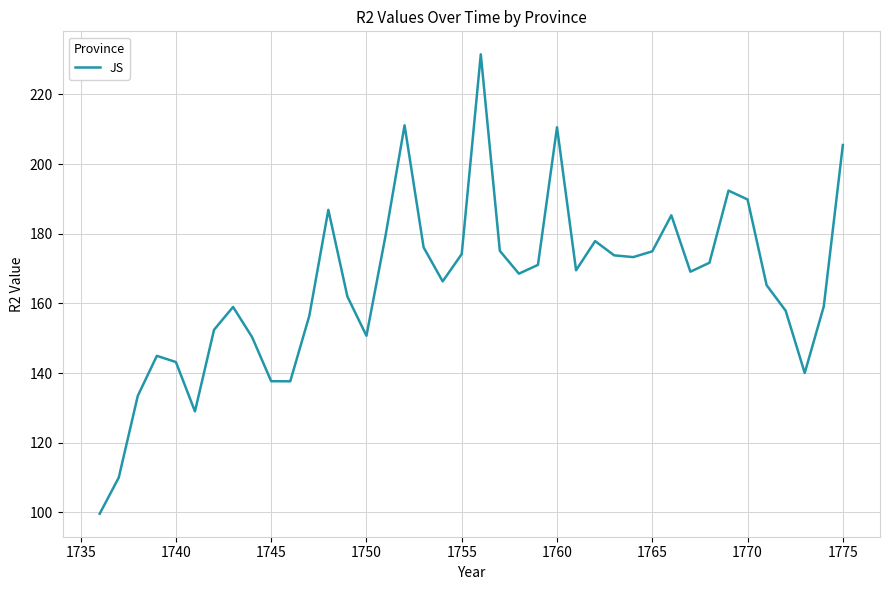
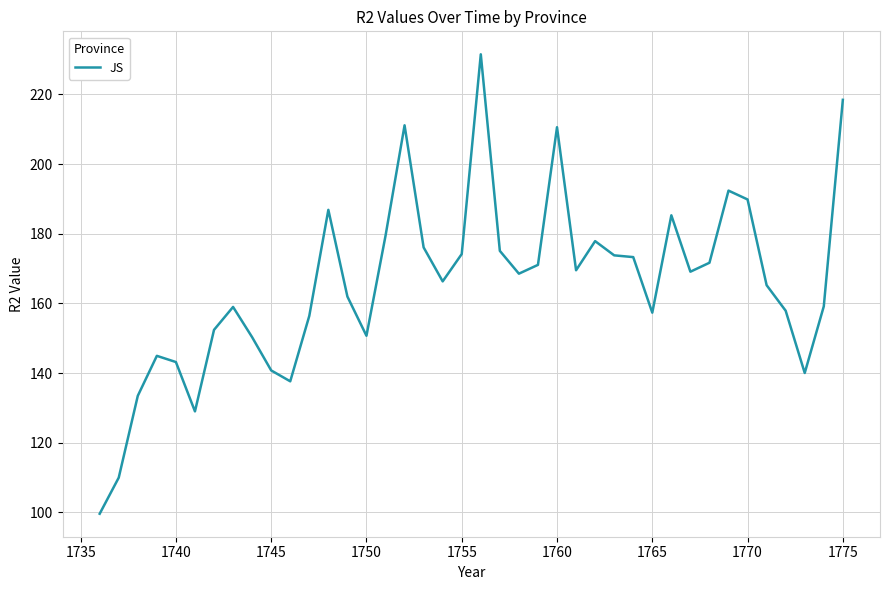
  {
    "1740": 143,
-   "1745": 138,
+   "1745": 141,
    "1750": 151,
    "1755": 174,
    "1760": 211,
-   "1765": 175,
+   "1765": 157,
    "1770": 190,
-   "1775": 205
+   "1775": 218
  }
